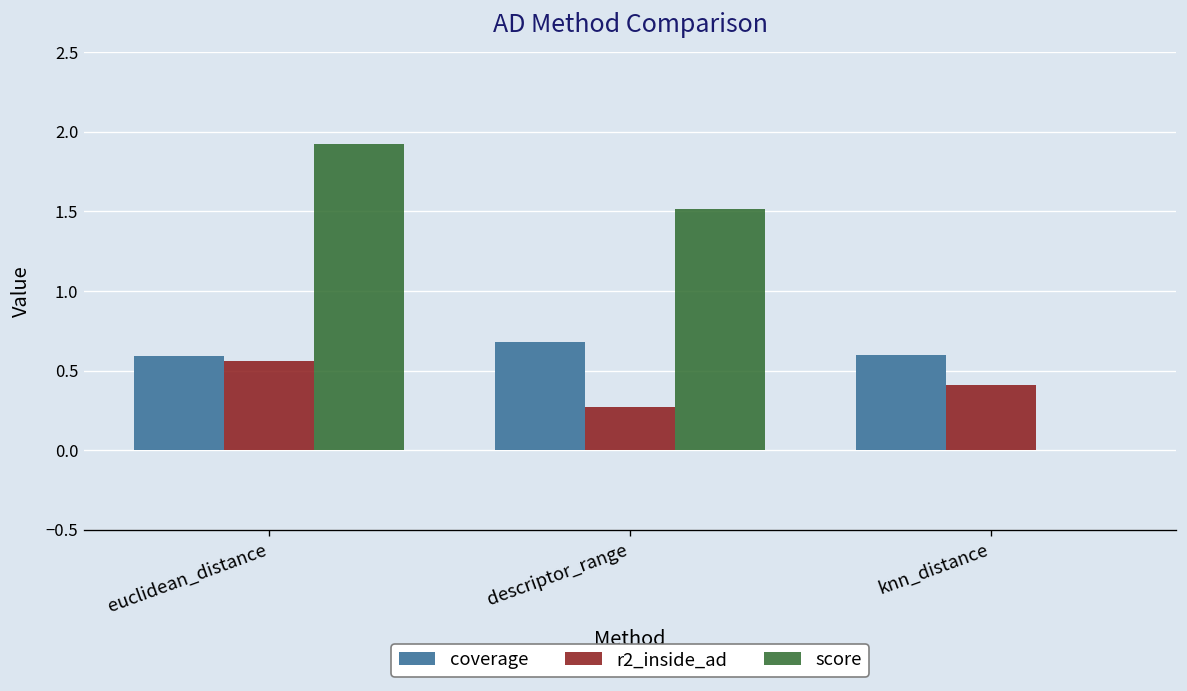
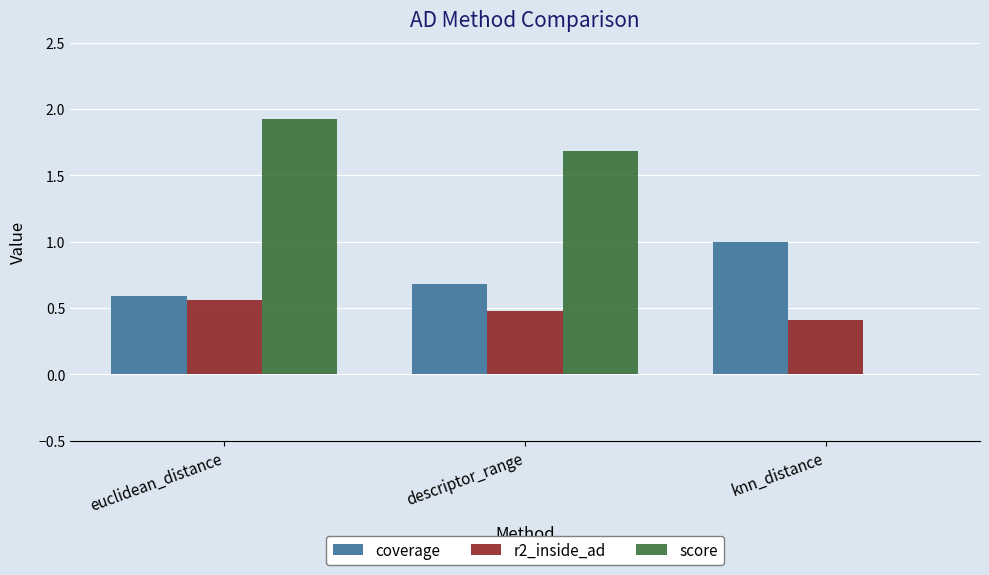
  {
    "coverage": {
      "euclidean_distance": 0.6,
      "descriptor_range": 0.68,
-     "knn_distance": 0.6
+     "knn_distance": 1.0
    },
    "r2_inside_ad": {
      "euclidean_distance": 0.56,
-     "descriptor_range": 0.27,
+     "descriptor_range": 0.48,
      "knn_distance": 0.41
    },
    "score": {
      "euclidean_distance": 1.92,
-     "descriptor_range": 1.52,
+     "descriptor_range": 1.68,
      "knn_distance": 0.00
    }
  }
